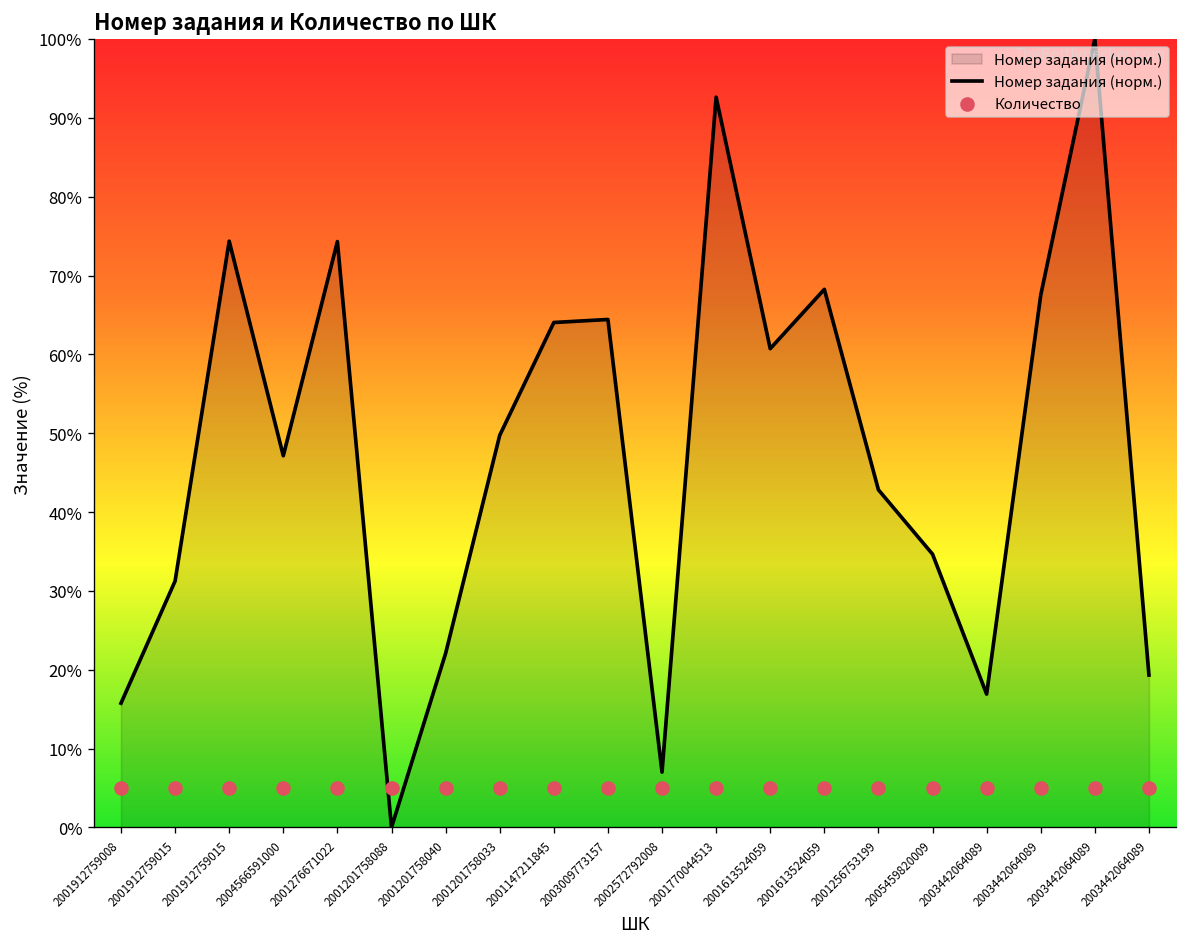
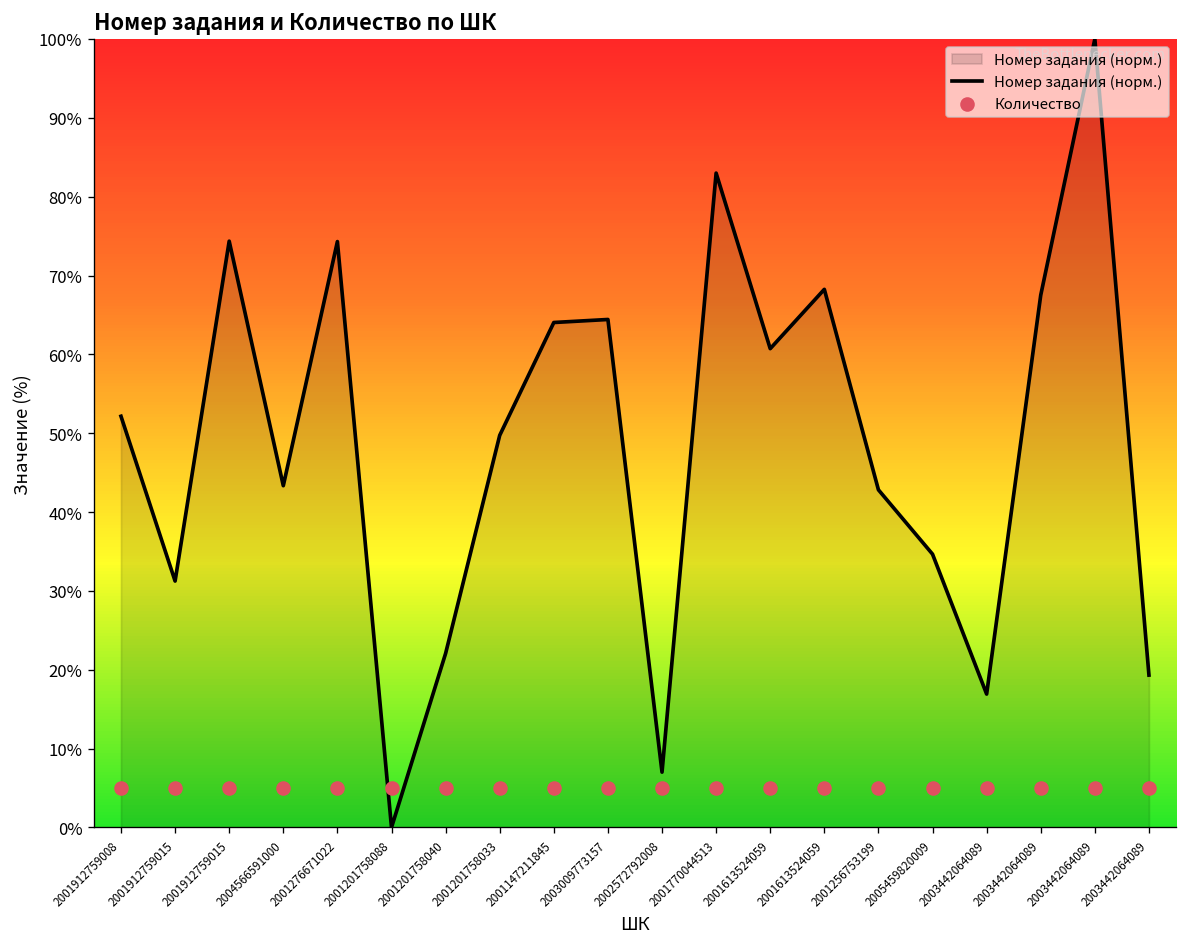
  {
    "Номер задания (норм.)": {
-     "2001912759008": "16%",
-     "2004566591000": "47%",
+     "2001912759008": "52%",
+     "2004566591000": "43%",
      "2001276671022": "74%",
      "2001201758088": "0%",
      "2001201758040": "22%",
      "2001201758033": "50%",
      "2001147211845": "64%",
      "2003009773157": "64%",
      "2002572792008": "7%",
-     "2001770044513": "93%",
+     "2001770044513": "83%",
      "2001256753199": "43%",
      "2005459820009": "35%"
    }
  }
